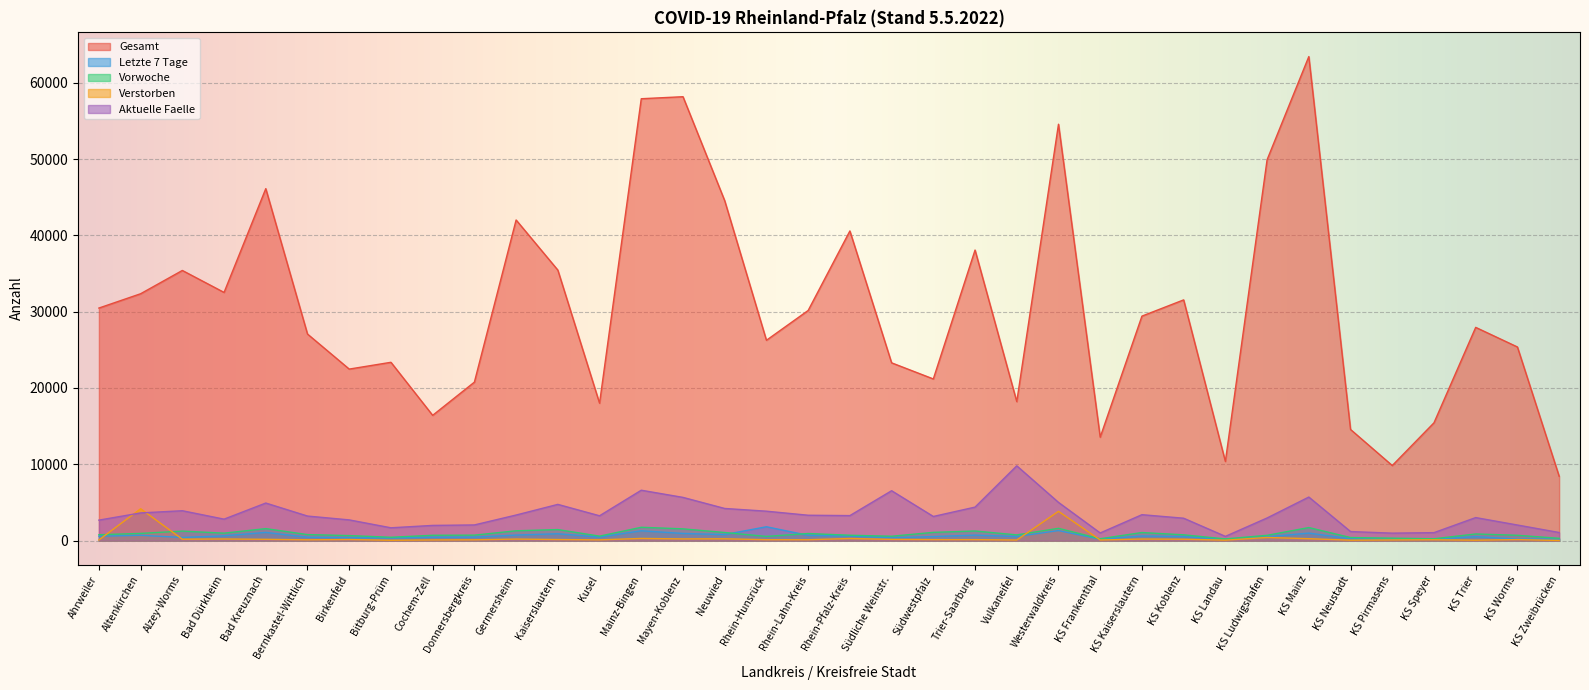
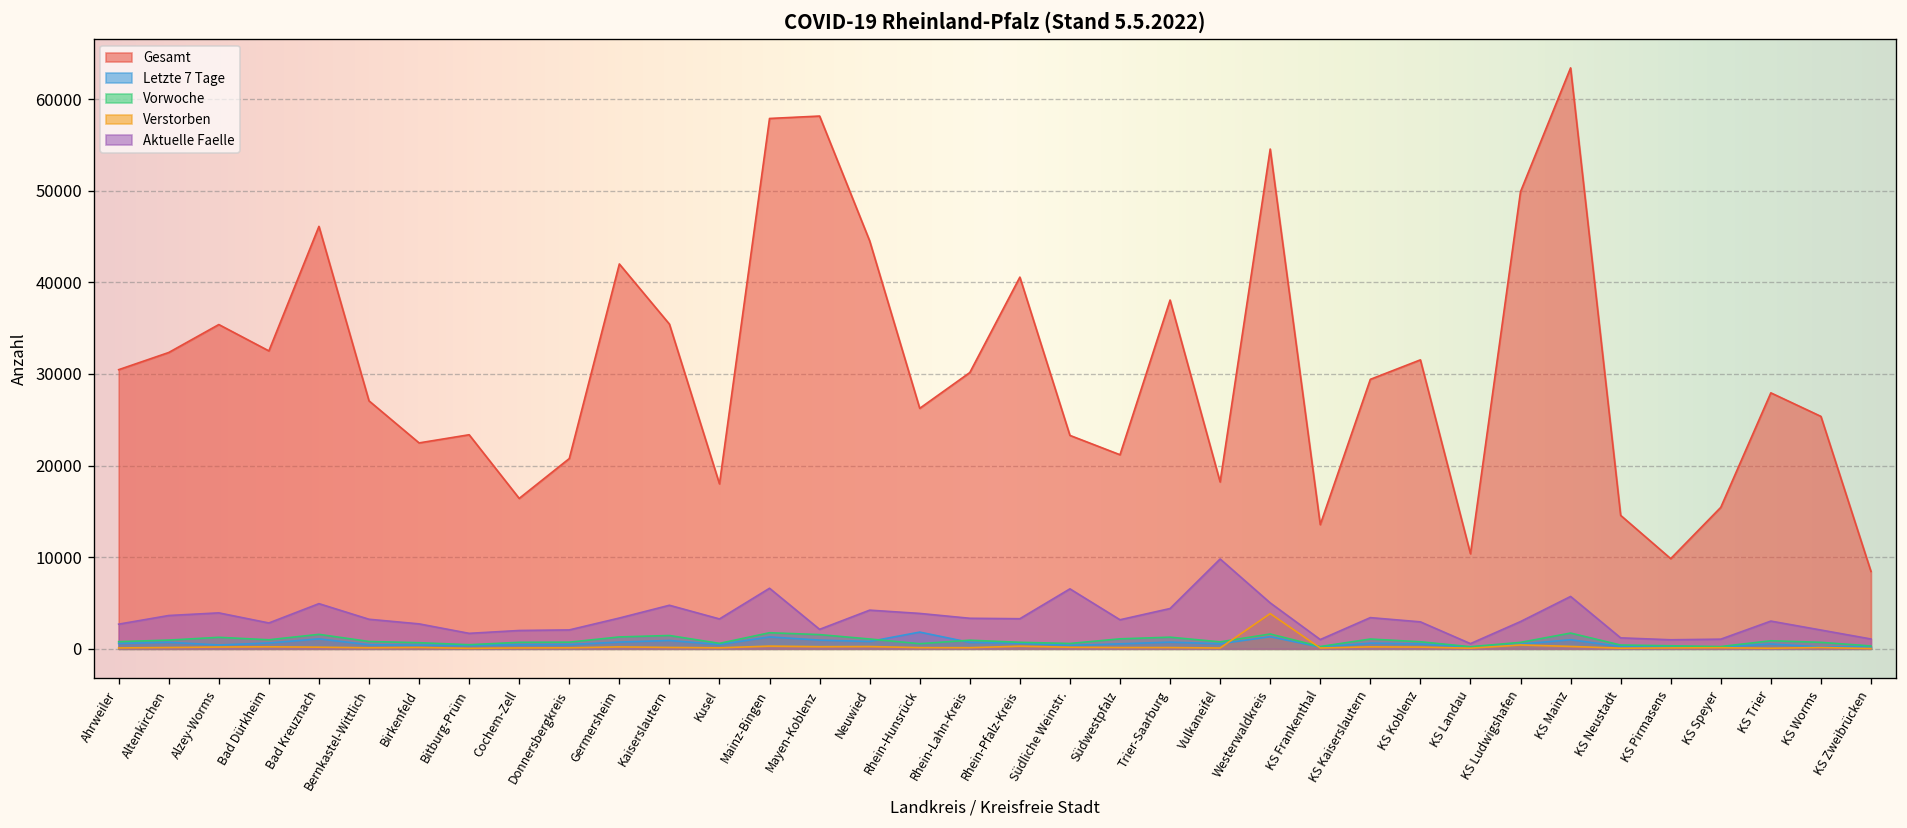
  {
    "Gesamt": {
      "Ahrweiler": 30000,
      "Altenkirchen": 32000,
      "Alzey-Worms": 35000,
      "Bad Dürkheim": 33000,
      "Bad Kreuznach": 46000,
      "Bernkastel-Wittlich": 27000,
      "Birkenfeld": 22000,
      "Bitburg-Prüm": 23000,
      "Cochem-Zell": 16000,
      "Donnersbergkreis": 21000,
      "Germersheim": 42000,
      "Kaiserslautern": 35000,
      "Kusel": 18000,
      "Mainz-Bingen": 58000,
      "Mayen-Koblenz": 58000,
      "Neuwied": 45000,
      "Rhein-Hunsrück": 26000,
      "Rhein-Lahn-Kreis": 30000,
      "Rhein-Pfalz-Kreis": 41000,
      "Südliche Weinstr.": 23000,
      "Südwestpfalz": 21000,
      "Trier-Saarburg": 38000,
      "Vulkaneifel": 18000,
      "Westerwaldkreis": 55000,
      "KS Frankenthal": 14000,
      "KS Kaiserslautern": 29000,
      "KS Koblenz": 32000,
      "KS Landau": 10000,
      "KS Ludwigshafen": 50000,
      "KS Mainz": 63000,
      "KS Neustadt": 15000,
      "KS Pirmasens": 10000,
      "KS Speyer": 15000,
      "KS Trier": 28000,
      "KS Worms": 25000,
      "KS Zweibrücken": 8000
    },
    "Letzte 7 Tage": {
      "Bad Dürkheim": 1000,
      "Bad Kreuznach": 1000,
      "Bernkastel-Wittlich": 0,
      "Germersheim": 1000,
      "Kaiserslautern": 1000,
      "Mainz-Bingen": 1000,
      "Mayen-Koblenz": 1000,
      "Rhein-Hunsrück": 2000,
      "Südwestpfalz": 1000,
      "Trier-Saarburg": 1000,
      "KS Kaiserslautern": 1000,
      "KS Mainz": 1000,
      "KS Trier": 1000
    },
    "Vorwoche": {
      "Alzey-Worms": 1000,
      "Bad Dürkheim": 1000,
      "Bad Kreuznach": 2000,
      "Bernkastel-Wittlich": 1000,
      "Germersheim": 1000,
      "Kaiserslautern": 1000,
      "Mainz-Bingen": 2000,
      "Mayen-Koblenz": 2000,
      "Rhein-Hunsrück": 1000,
      "Südwestpfalz": 1000,
      "Trier-Saarburg": 1000,
      "KS Kaiserslautern": 1000,
      "KS Mainz": 2000,
      "KS Trier": 1000,
      "KS Worms": 1000
    },
    "Verstorben": {
      "Ahrweiler": 0,
-     "Altenkirchen": 4000,
+     "Altenkirchen": 0,
      "Bad Dürkheim": 0,
      "Bad Kreuznach": 0,
      "Bernkastel-Wittlich": 0,
      "Cochem-Zell": 0,
      "Donnersbergkreis": 0,
      "Germersheim": 0,
      "Kaiserslautern": 0,
      "Kusel": 0,
      "Mainz-Bingen": 0,
      "Mayen-Koblenz": 0,
      "Neuwied": 0,
      "Rhein-Hunsrück": 0,
      "Rhein-Lahn-Kreis": 0,
      "Südwestpfalz": 0,
      "Trier-Saarburg": 0,
      "Vulkaneifel": 0,
      "Westerwaldkreis": 4000,
      "KS Kaiserslautern": 0,
      "KS Koblenz": 0,
      "KS Mainz": 0,
      "KS Trier": 0
    },
    "Aktuelle Faelle": {
      "Ahrweiler": 3000,
      "Altenkirchen": 4000,
      "Alzey-Worms": 4000,
      "Bad Dürkheim": 3000,
      "Bad Kreuznach": 5000,
      "Bernkastel-Wittlich": 3000,
      "Birkenfeld": 3000,
      "Bitburg-Prüm": 2000,
      "Cochem-Zell": 2000,
      "Donnersbergkreis": 2000,
      "Germersheim": 3000,
      "Kaiserslautern": 5000,
      "Kusel": 3000,
      "Mainz-Bingen": 7000,
-     "Mayen-Koblenz": 6000,
+     "Mayen-Koblenz": 2000,
      "Neuwied": 4000,
      "Rhein-Hunsrück": 4000,
      "Rhein-Lahn-Kreis": 3000,
      "Rhein-Pfalz-Kreis": 3000,
      "Südliche Weinstr.": 7000,
      "Südwestpfalz": 3000,
      "Trier-Saarburg": 4000,
      "Vulkaneifel": 10000,
      "Westerwaldkreis": 5000,
      "KS Frankenthal": 1000,
      "KS Kaiserslautern": 3000,
      "KS Koblenz": 3000,
      "KS Ludwigshafen": 3000,
      "KS Mainz": 6000,
      "KS Neustadt": 1000,
      "KS Pirmasens": 1000,
      "KS Speyer": 1000,
      "KS Trier": 3000,
      "KS Worms": 2000,
      "KS Zweibrücken": 1000
    }
  }
